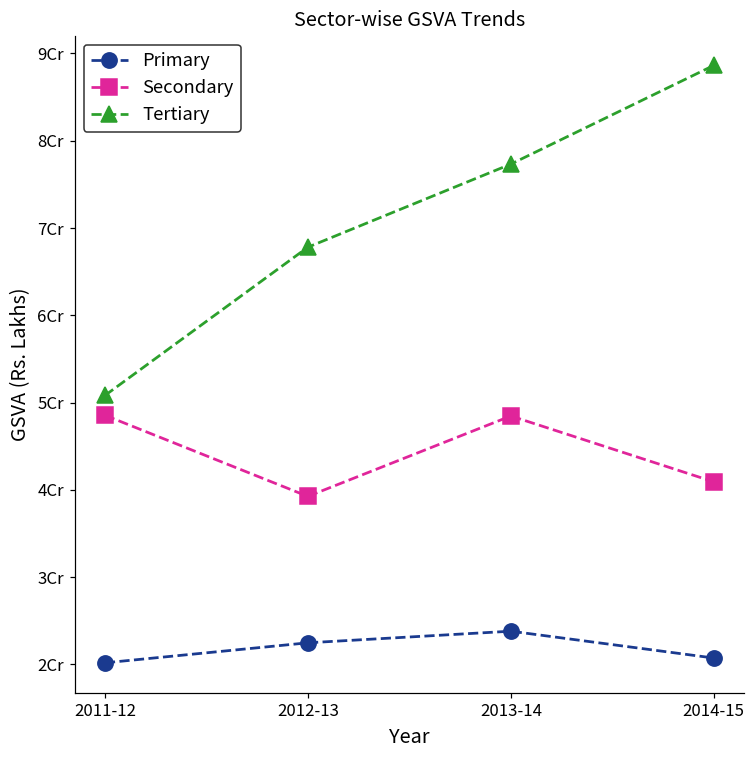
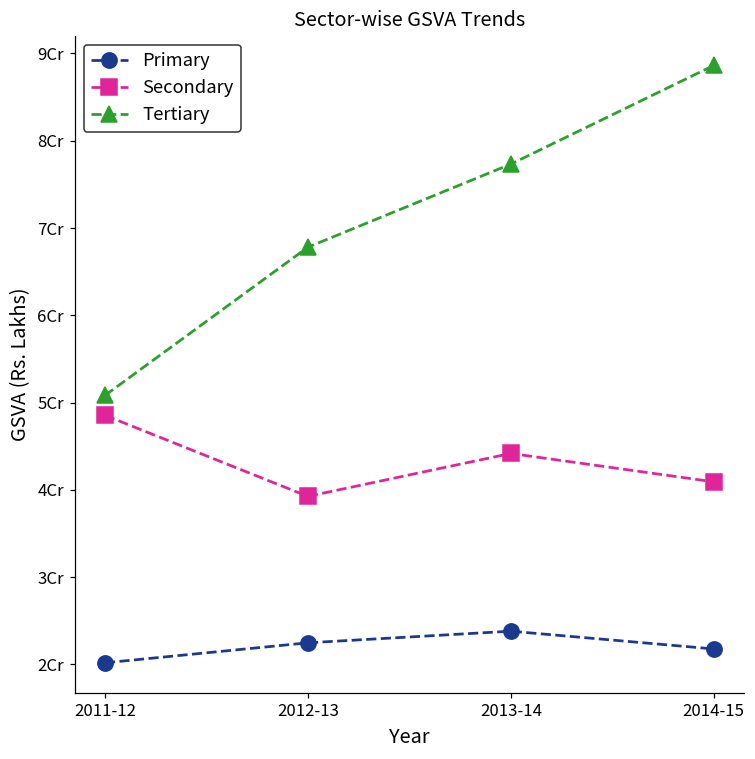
  {
    "Primary": {
      "2011-12": "2.0Cr",
      "2012-13": "2.2Cr",
      "2013-14": "2.4Cr",
-     "2014-15": "2.1Cr"
+     "2014-15": "2.2Cr"
    },
    "Secondary": {
      "2011-12": "4.9Cr",
      "2012-13": "3.9Cr",
-     "2013-14": "4.8Cr",
+     "2013-14": "4.4Cr",
      "2014-15": "4.1Cr"
    },
    "Tertiary": {
      "2011-12": "5.1Cr",
      "2012-13": "6.8Cr",
      "2013-14": "7.7Cr",
      "2014-15": "8.9Cr"
    }
  }
